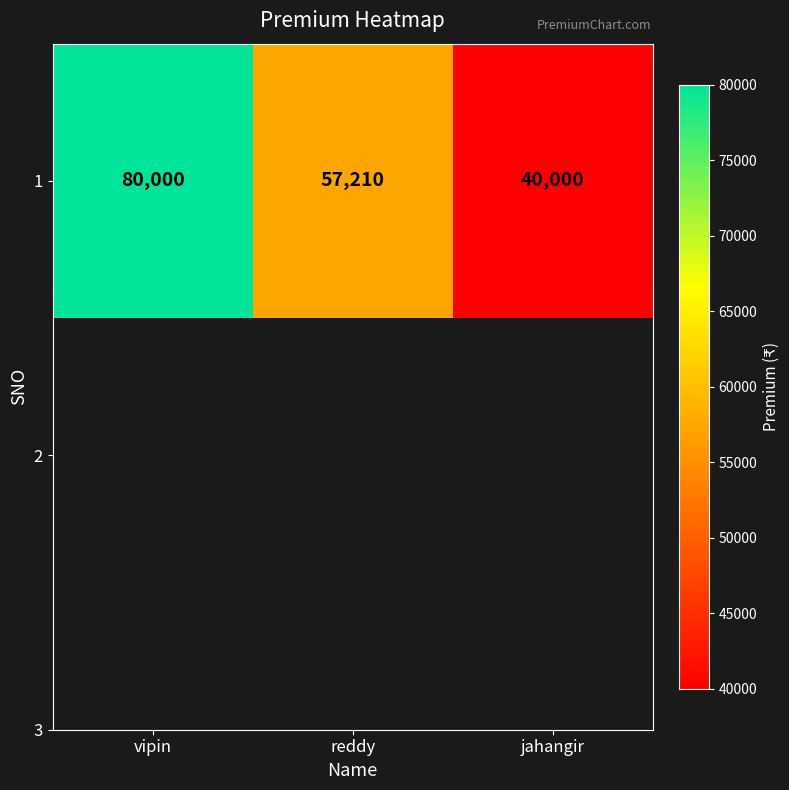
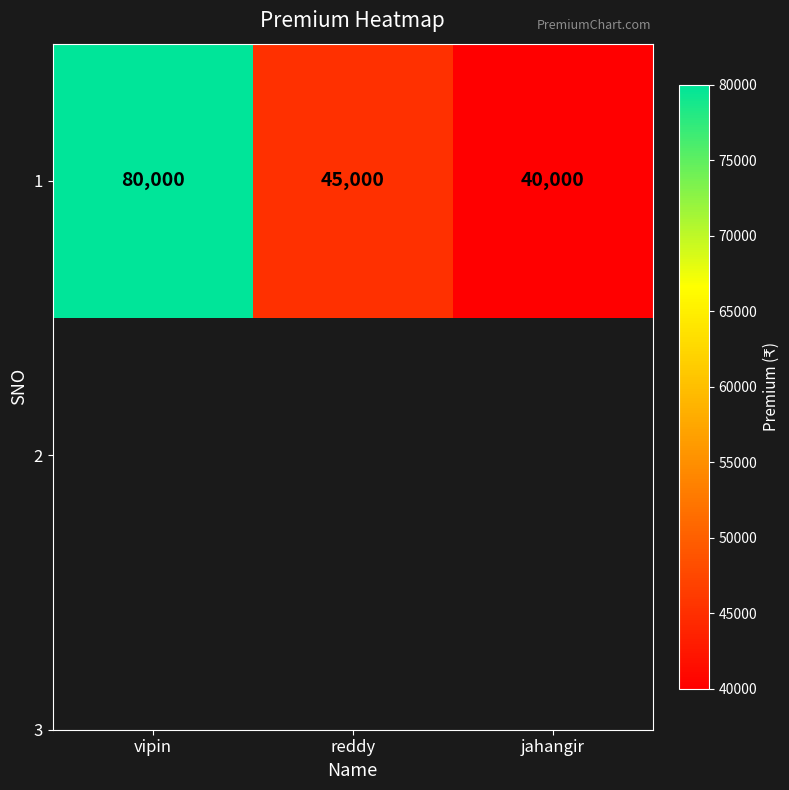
  {
    "1": {
      "vipin": "80,000",
-     "reddy": "57,210",
+     "reddy": "45,000",
      "jahangir": "40,000"
    }
  }
